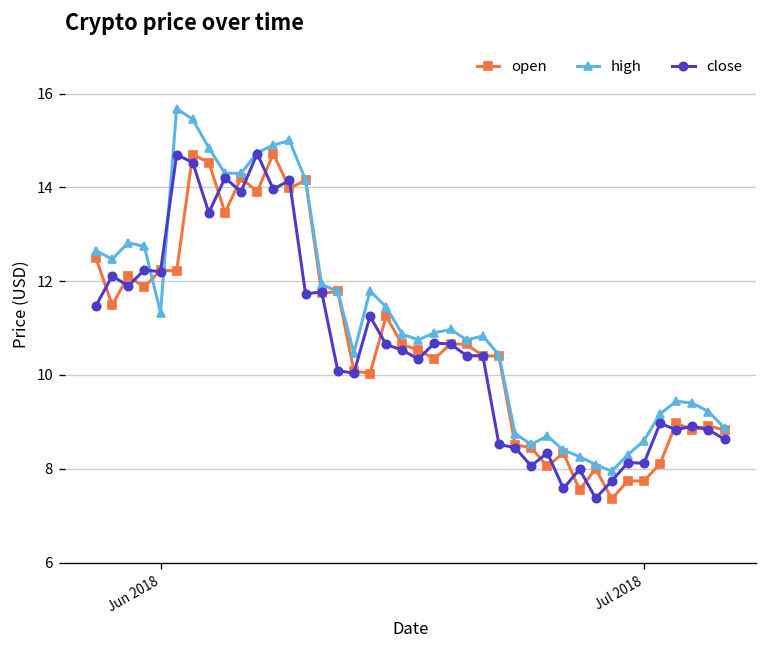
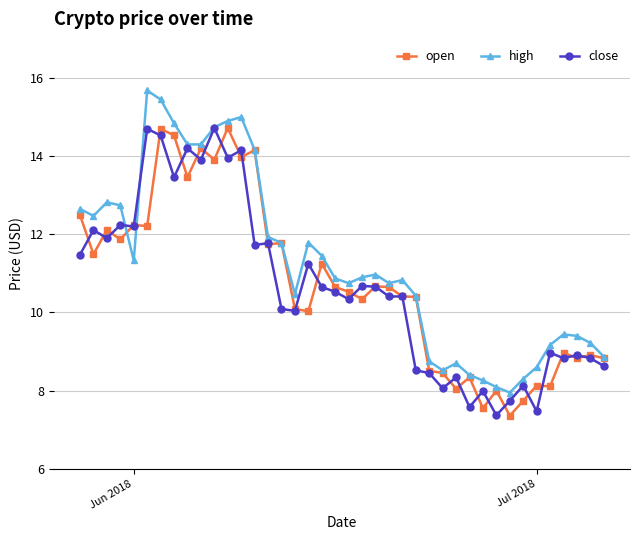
  {
    "open": {
-     "Jul 2018": 7.7
+     "Jul 2018": 8.1
    },
    "high": {
      "Jun 2018": 11.3,
      "Jul 2018": 8.6
    },
    "close": {
-     "Jul 2018": 8.1
+     "Jul 2018": 7.5
    }
  }
